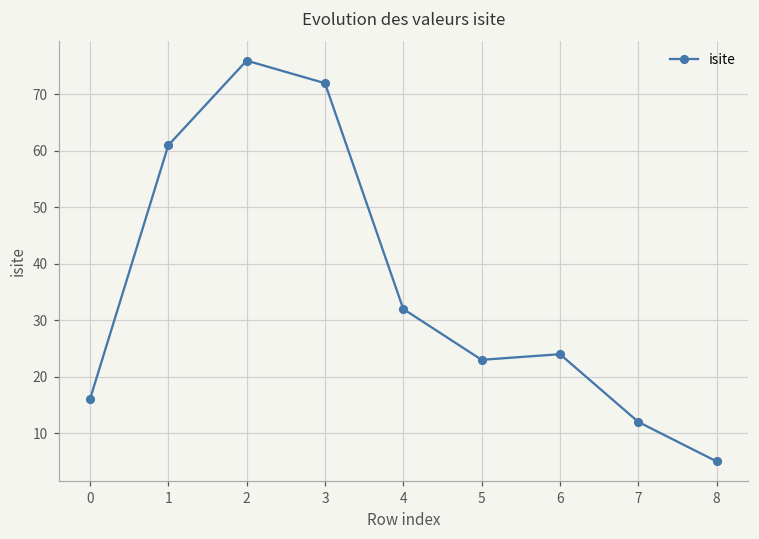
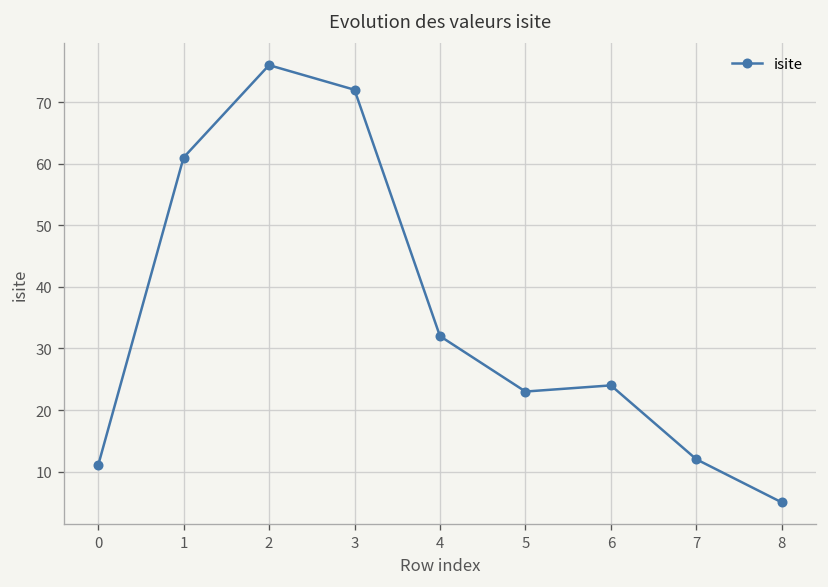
  {
-   "0": 16,
+   "0": 11,
    "1": 61,
    "2": 76,
    "3": 72,
    "4": 32,
    "5": 23,
    "6": 24,
    "7": 12,
    "8": 5
  }
